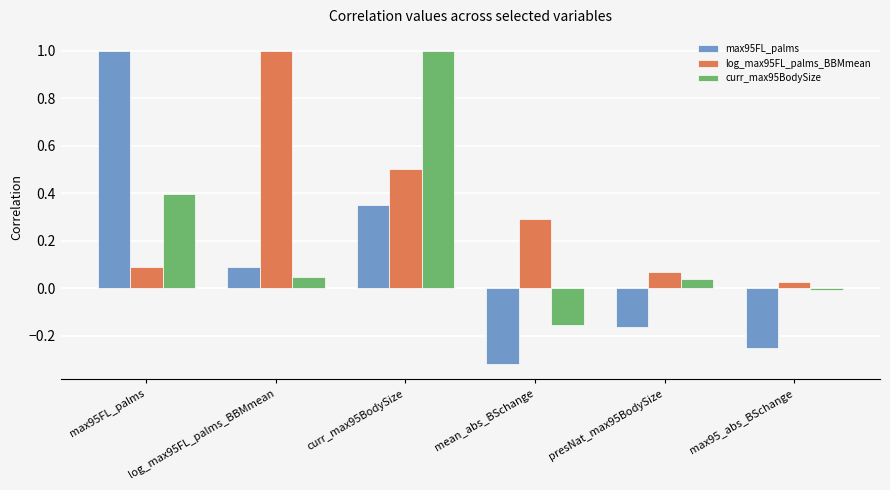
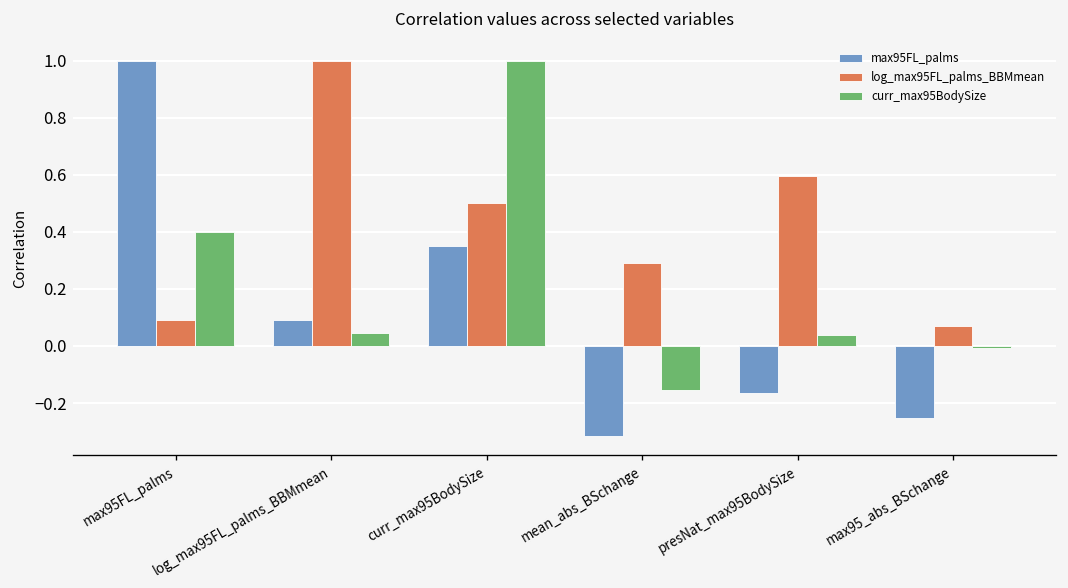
  {
    "max95FL_palms": {
      "max95FL_palms": 1.00,
      "log_max95FL_palms_BBMmean": 0.09,
      "curr_max95BodySize": 0.35,
      "mean_abs_BSchange": -0.32,
      "presNat_max95BodySize": -0.16,
      "max95_abs_BSchange": -0.25
    },
    "log_max95FL_palms_BBMmean": {
      "max95FL_palms": 0.09,
      "log_max95FL_palms_BBMmean": 1.00,
      "curr_max95BodySize": 0.50,
      "mean_abs_BSchange": 0.29,
-     "presNat_max95BodySize": 0.07,
-     "max95_abs_BSchange": 0.03
+     "presNat_max95BodySize": 0.59,
+     "max95_abs_BSchange": 0.07
    },
    "curr_max95BodySize": {
      "max95FL_palms": 0.40,
      "log_max95FL_palms_BBMmean": 0.05,
      "curr_max95BodySize": 1.00,
      "mean_abs_BSchange": -0.15,
      "presNat_max95BodySize": 0.04
    }
  }
